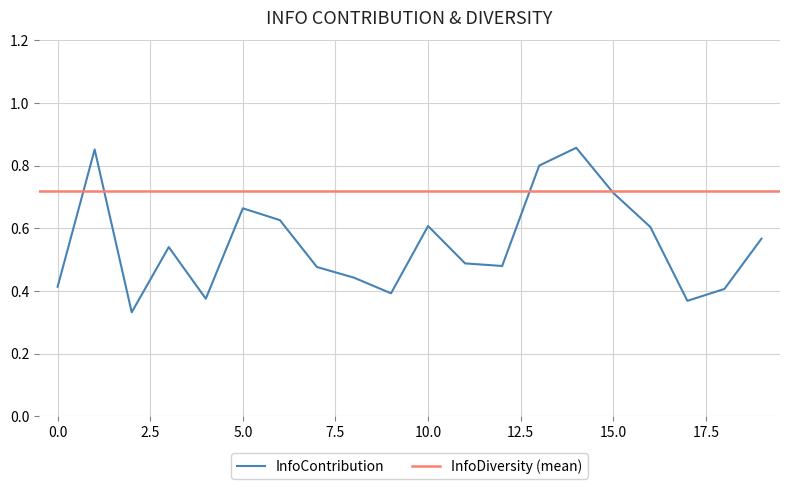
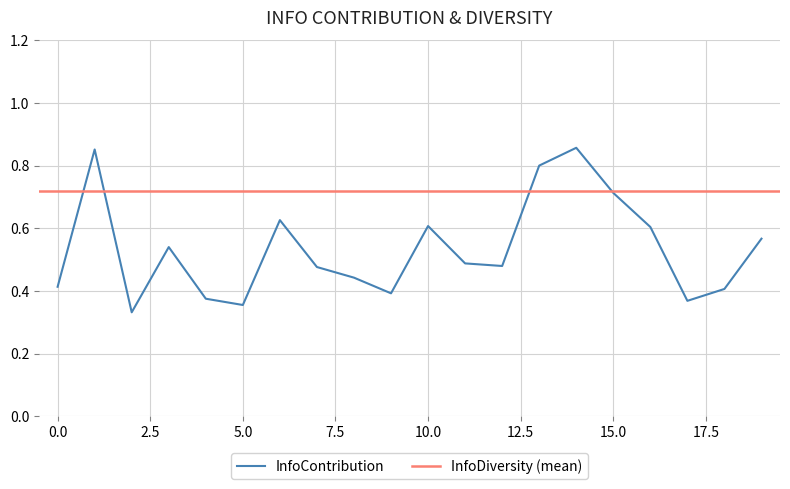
  {
    "0.0": 0.41,
-   "5.0": 0.66,
+   "5.0": 0.35,
    "10.0": 0.61,
    "15.0": 0.71
  }
